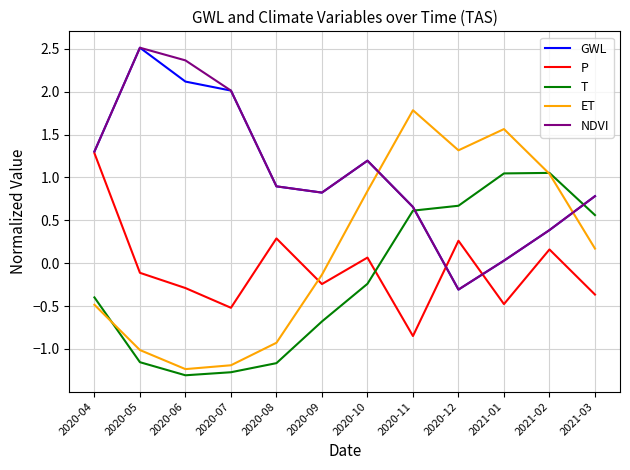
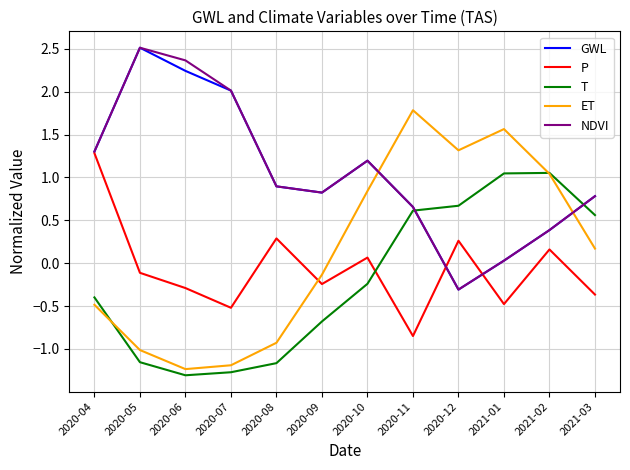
  {
    "GWL": {
-     "2020-06": 2.1
+     "2020-06": 2.2
    },
    "P": {
      "2020-05": -0.1,
      "2020-06": -0.3,
      "2020-07": -0.5,
      "2020-08": 0.3,
      "2020-09": -0.2,
      "2020-10": 0.1,
      "2020-11": -0.8,
      "2020-12": 0.3,
      "2021-01": -0.5,
      "2021-02": 0.2,
      "2021-03": -0.4
    },
    "T": {
      "2020-04": -0.4,
      "2020-05": -1.2,
      "2020-06": -1.3,
      "2020-07": -1.3,
      "2020-08": -1.2,
      "2020-09": -0.7,
      "2020-10": -0.2,
      "2020-11": 0.6,
      "2020-12": 0.7,
      "2021-01": 1.0,
      "2021-03": 0.6
    },
    "ET": {
      "2020-04": -0.5,
      "2020-05": -1.0,
      "2020-06": -1.2,
      "2020-07": -1.2,
      "2020-08": -0.9,
      "2020-09": -0.1,
      "2020-10": 0.8,
      "2020-11": 1.8,
      "2020-12": 1.3,
      "2021-01": 1.6,
      "2021-03": 0.2
    },
    "NDVI": {
      "2020-06": 2.4
    }
  }
